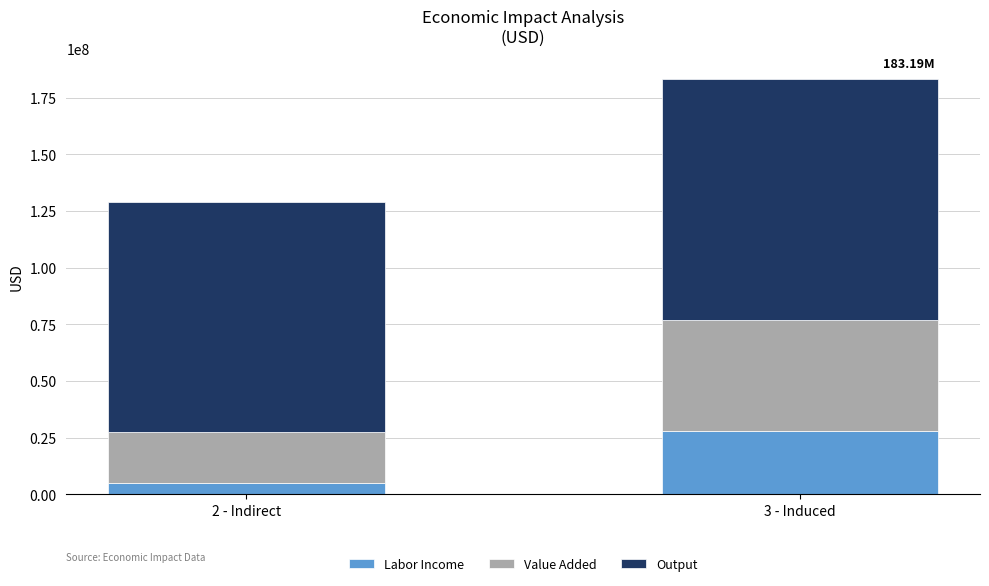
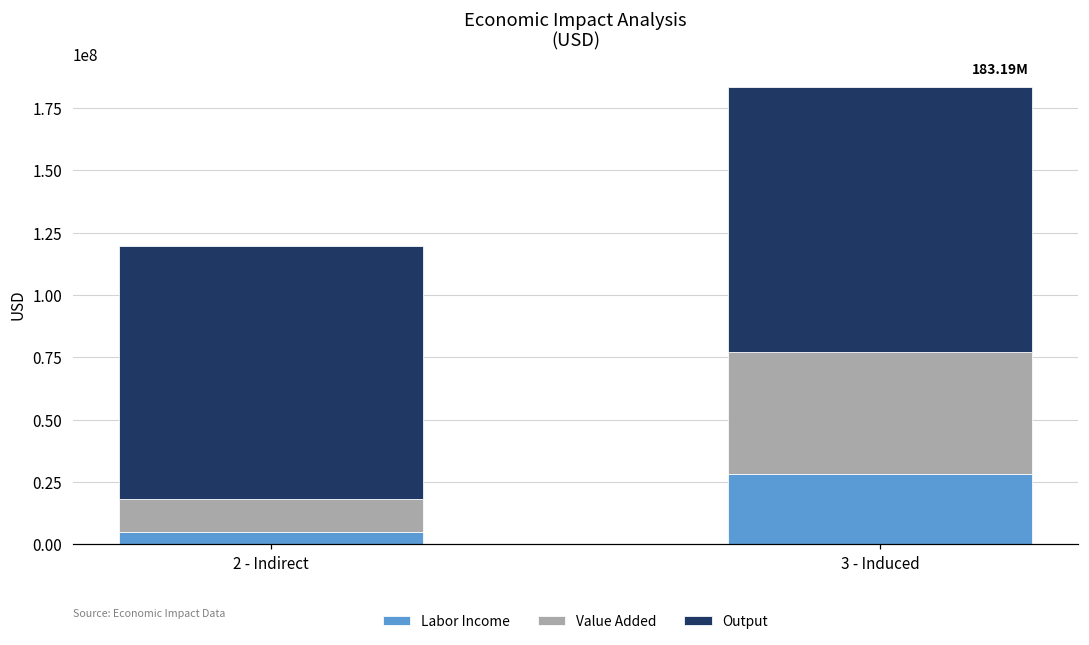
  {
    "Labor Income": {
      "2 - Indirect": 5000000,
      "3 - Induced": 28000000
    },
    "Value Added": {
-     "2 - Indirect": 23000000,
+     "2 - Indirect": 13000000,
      "3 - Induced": 49000000
    },
    "Output": {
      "2 - Indirect": 101000000,
      "3 - Induced": 106000000
    }
  }
